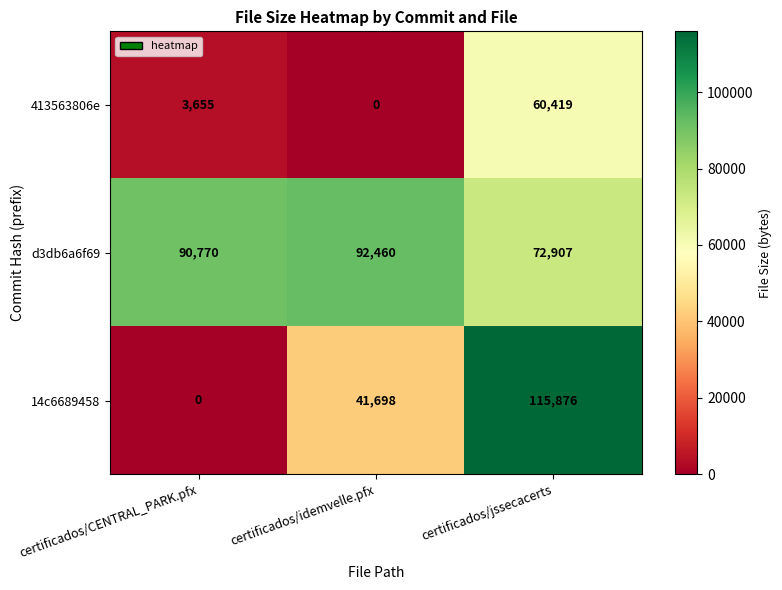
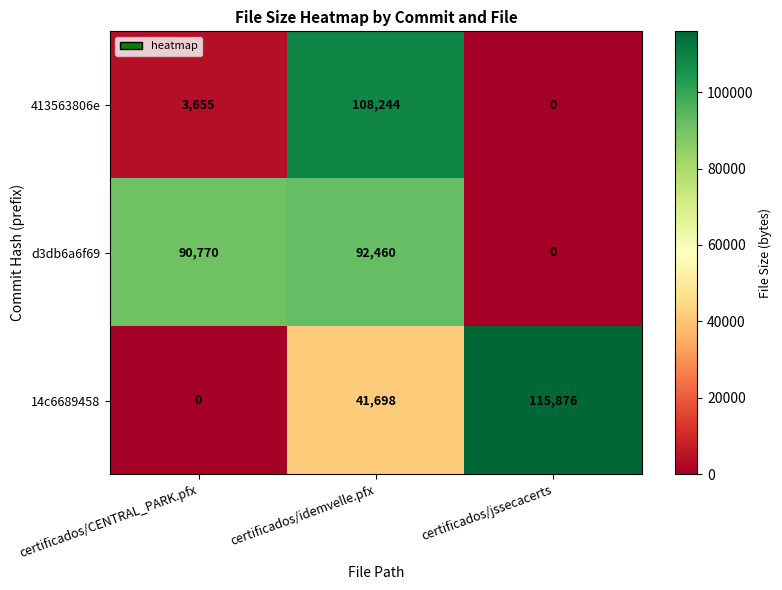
  {
    "413563806e": {
      "certificados/CENTRAL_PARK.pfx": "3,655",
-     "certificados/idemvelle.pfx": "0",
-     "certificados/jssecacerts": "60,419"
+     "certificados/idemvelle.pfx": "108,244",
+     "certificados/jssecacerts": "0"
    },
    "d3db6a6f69": {
      "certificados/CENTRAL_PARK.pfx": "90,770",
      "certificados/idemvelle.pfx": "92,460",
-     "certificados/jssecacerts": "72,907"
+     "certificados/jssecacerts": "0"
    },
    "14c6689458": {
      "certificados/CENTRAL_PARK.pfx": "0",
      "certificados/idemvelle.pfx": "41,698",
      "certificados/jssecacerts": "115,876"
    }
  }
